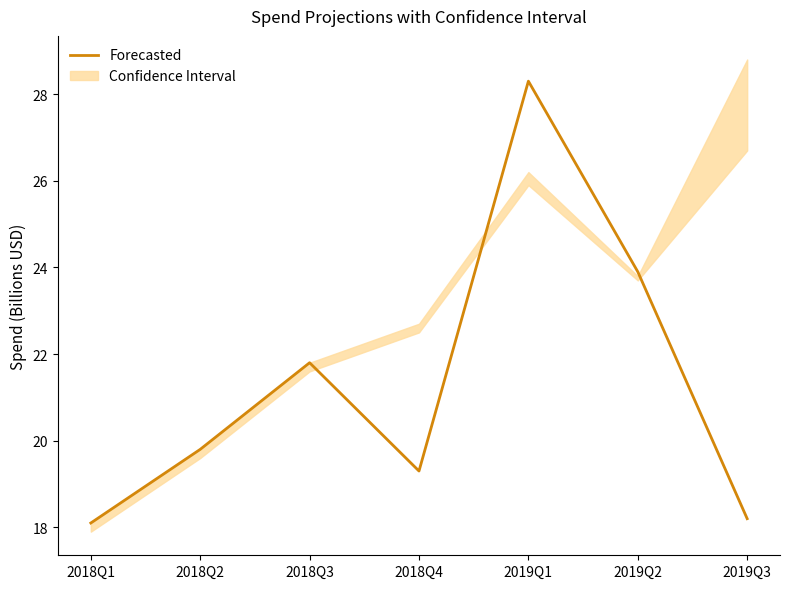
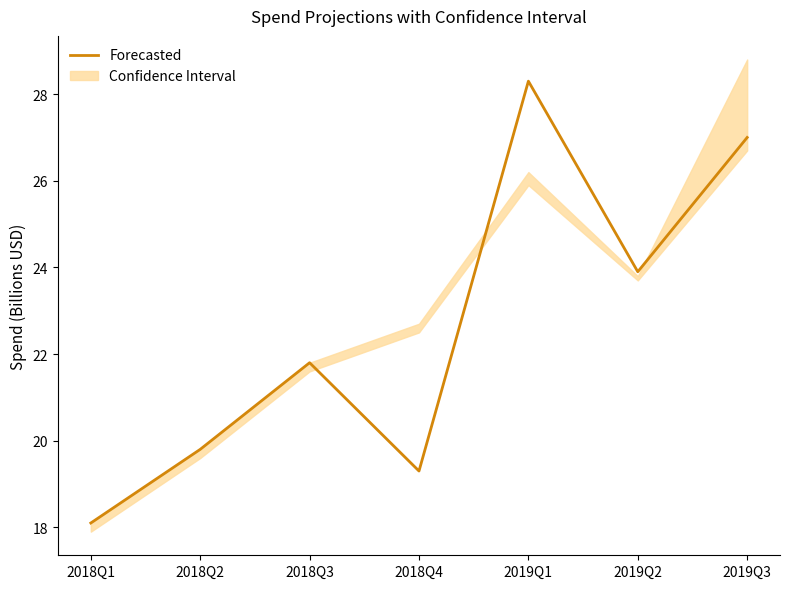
  {
    "Forecasted": {
      "2018Q4": 19.3,
      "2019Q1": 28.3,
      "2019Q2": 23.9,
-     "2019Q3": 18.2
+     "2019Q3": 27.0
    }
  }
